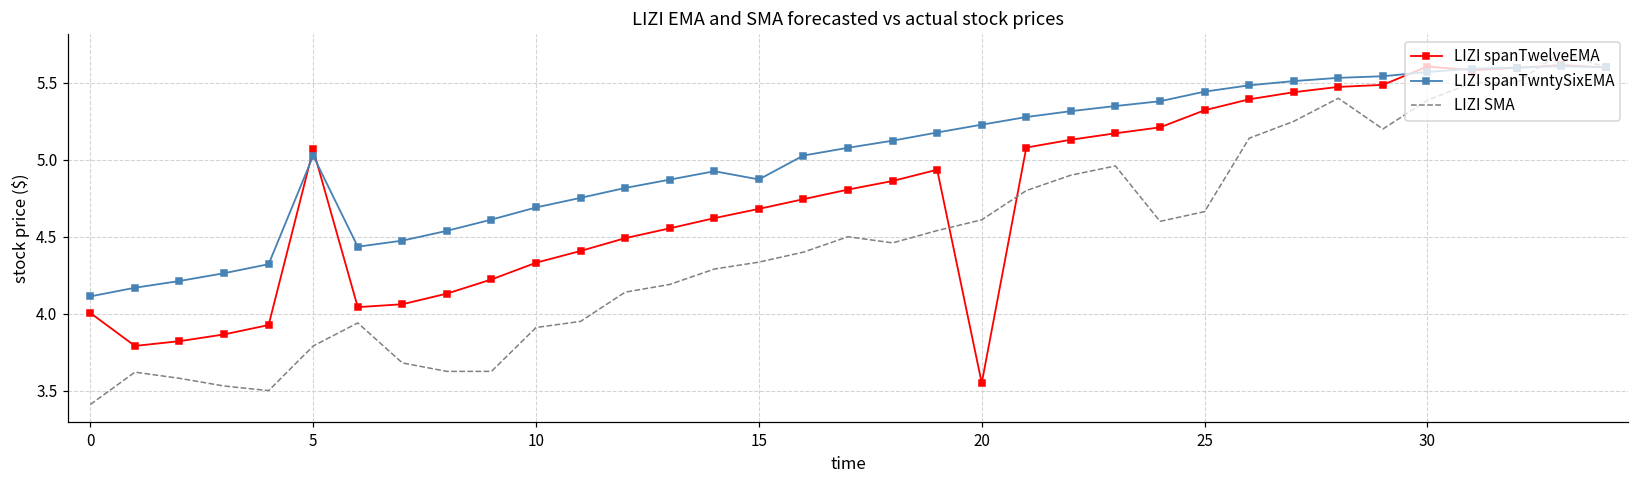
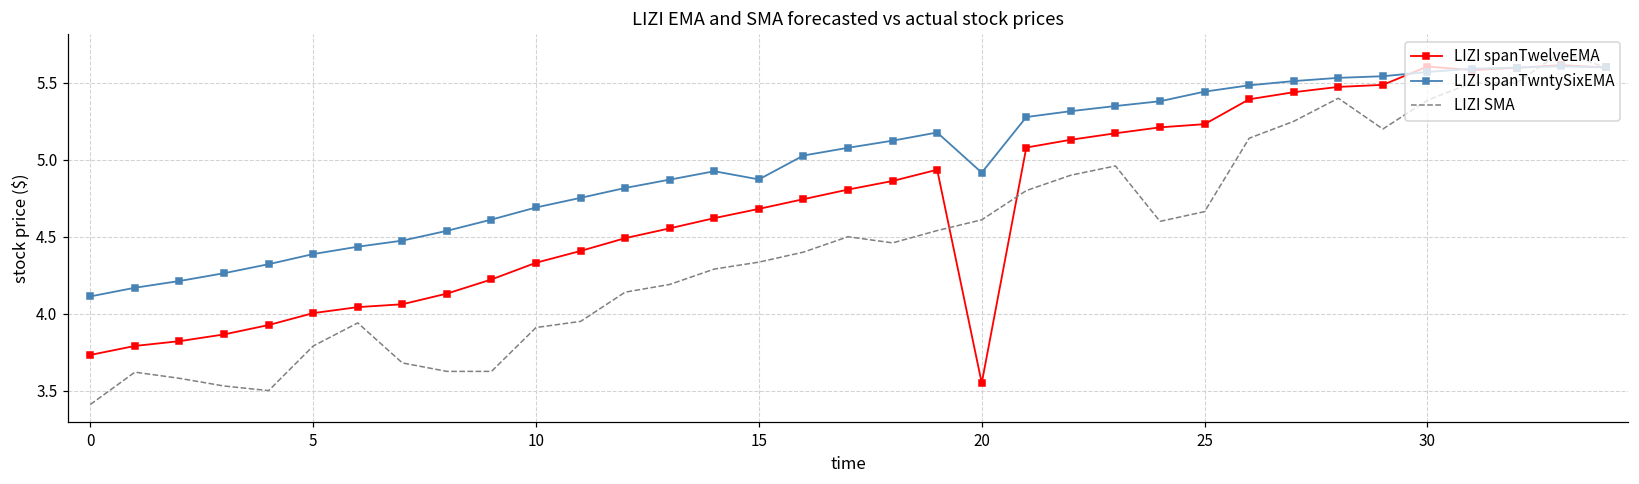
  {
    "LIZI spanTwelveEMA": {
-     "0": 4.00,
-     "5": 5.07,
+     "0": 3.73,
+     "5": 4.00,
      "10": 4.33,
      "15": 4.68,
      "20": 3.55,
-     "25": 5.32
+     "25": 5.23
    },
    "LIZI spanTwntySixEMA": {
      "0": 4.11,
-     "5": 5.03,
+     "5": 4.39,
      "10": 4.69,
      "15": 4.87,
-     "20": 5.23,
+     "20": 4.92,
      "25": 5.44
    },
    "LIZI SMA": {
      "0": 3.41,
      "5": 3.79,
      "10": 3.91,
      "15": 4.34,
      "20": 4.61,
      "25": 4.66
    }
  }
